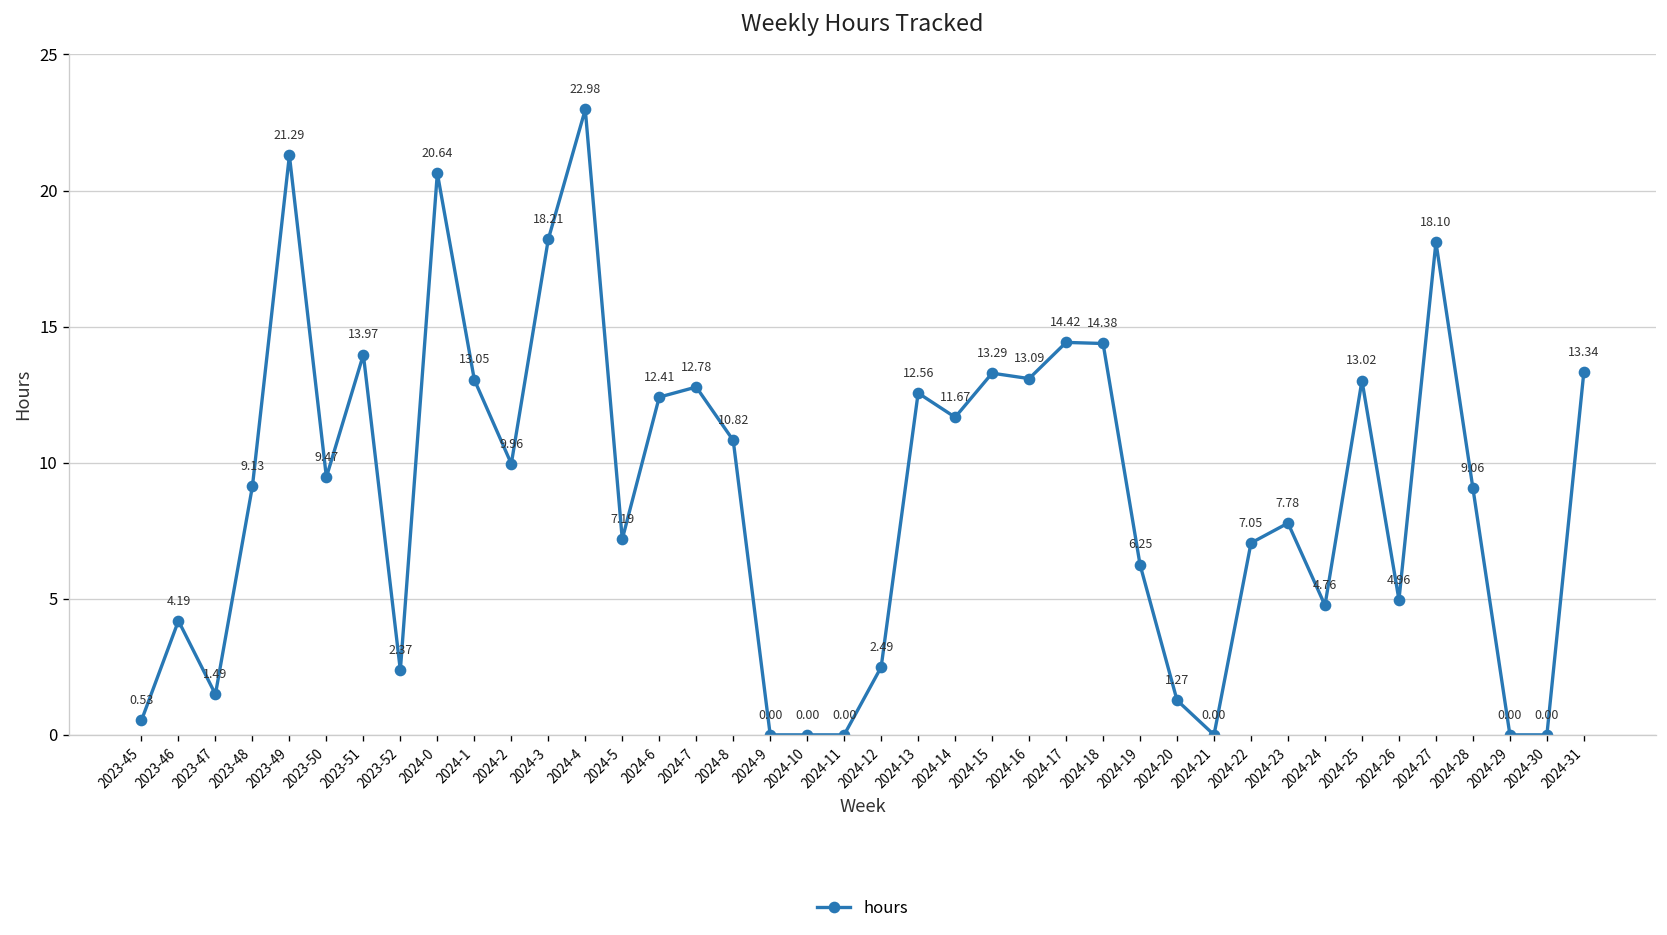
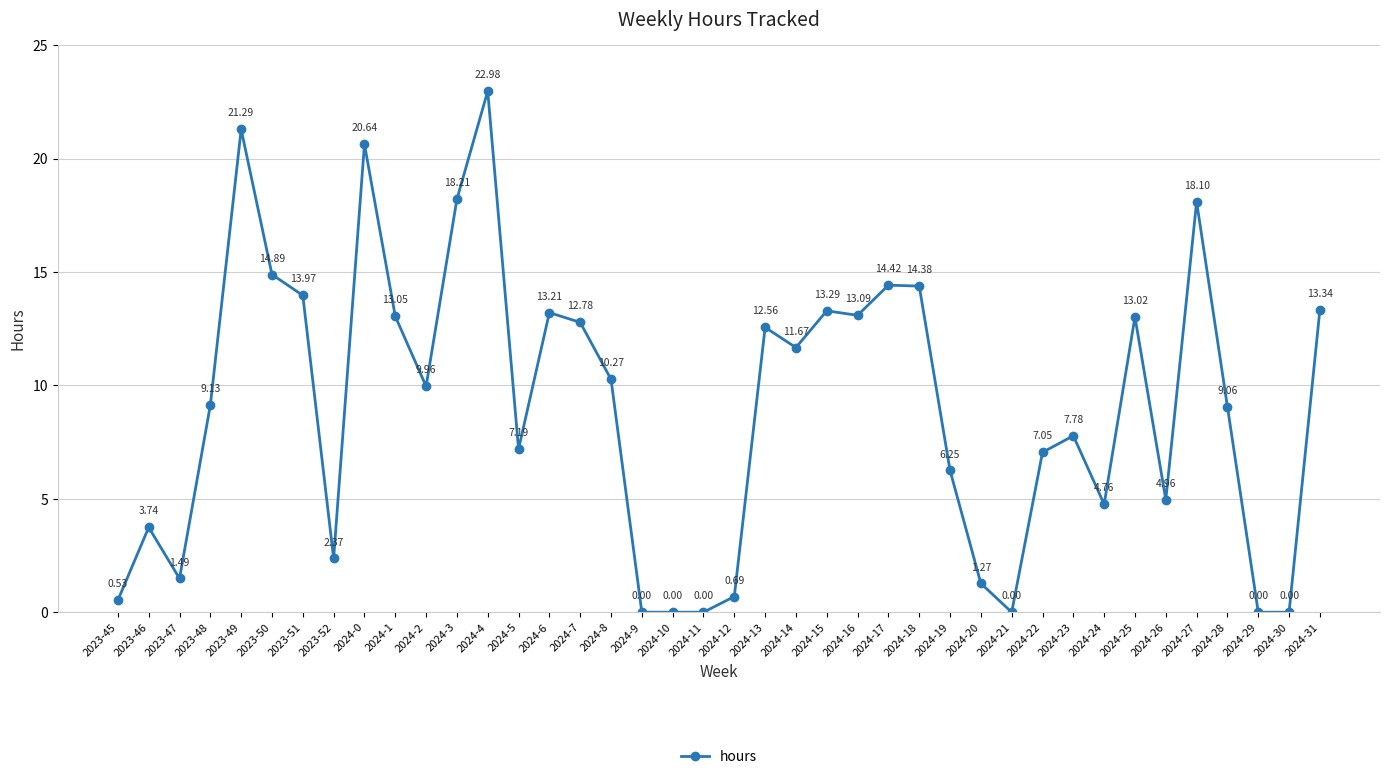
  {
    "2023-45": 0.53,
-   "2023-46": 4.19,
+   "2023-46": 3.74,
    "2023-47": 1.49,
    "2023-48": 9.13,
    "2023-49": 21.29,
-   "2023-50": 9.47,
+   "2023-50": 14.89,
    "2023-51": 13.97,
    "2023-52": 2.37,
    "2024-0": 20.64,
    "2024-1": 13.05,
    "2024-2": 9.96,
    "2024-3": 18.21,
    "2024-4": 22.98,
    "2024-5": 7.19,
-   "2024-6": 12.41,
+   "2024-6": 13.21,
    "2024-7": 12.78,
-   "2024-8": 10.82,
+   "2024-8": 10.27,
    "2024-9": 0.00,
    "2024-10": 0.00,
    "2024-11": 0.00,
-   "2024-12": 2.49,
+   "2024-12": 0.69,
    "2024-13": 12.56,
    "2024-14": 11.67,
    "2024-15": 13.29,
    "2024-16": 13.09,
    "2024-17": 14.42,
    "2024-18": 14.38,
    "2024-19": 6.25,
    "2024-20": 1.27,
    "2024-21": 0.00,
    "2024-22": 7.05,
    "2024-23": 7.78,
    "2024-24": 4.76,
    "2024-25": 13.02,
    "2024-26": 4.96,
    "2024-27": 18.10,
    "2024-28": 9.06,
    "2024-29": 0.00,
    "2024-30": 0.00,
    "2024-31": 13.34
  }
